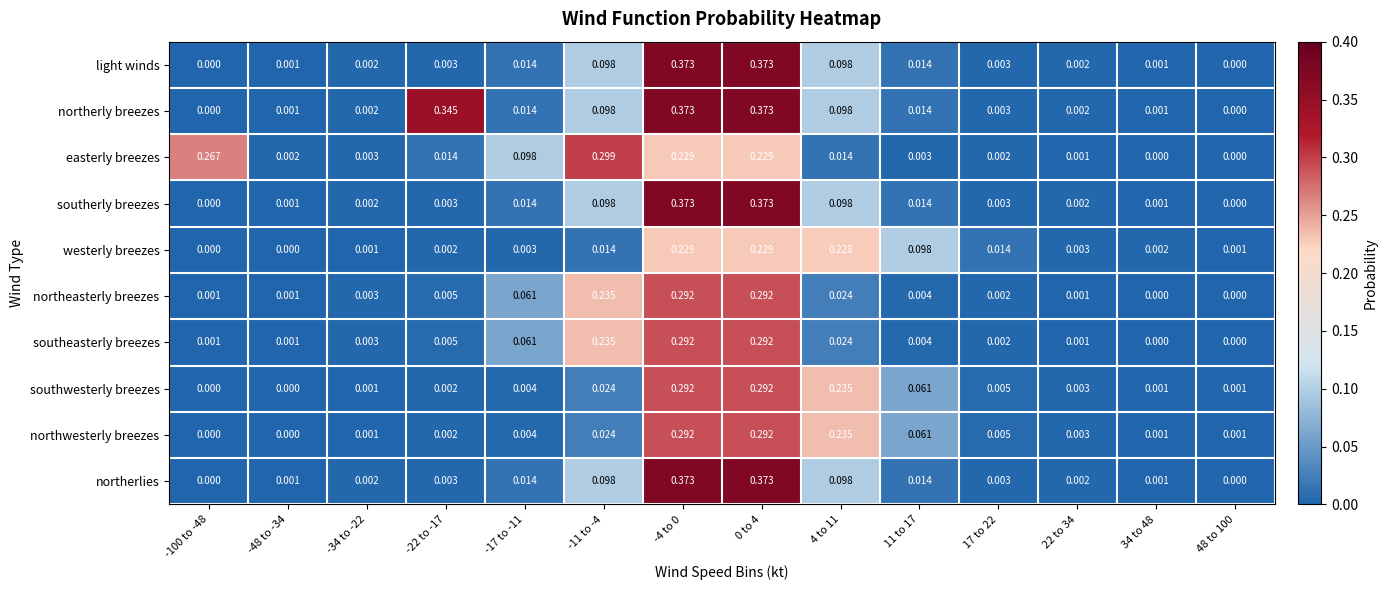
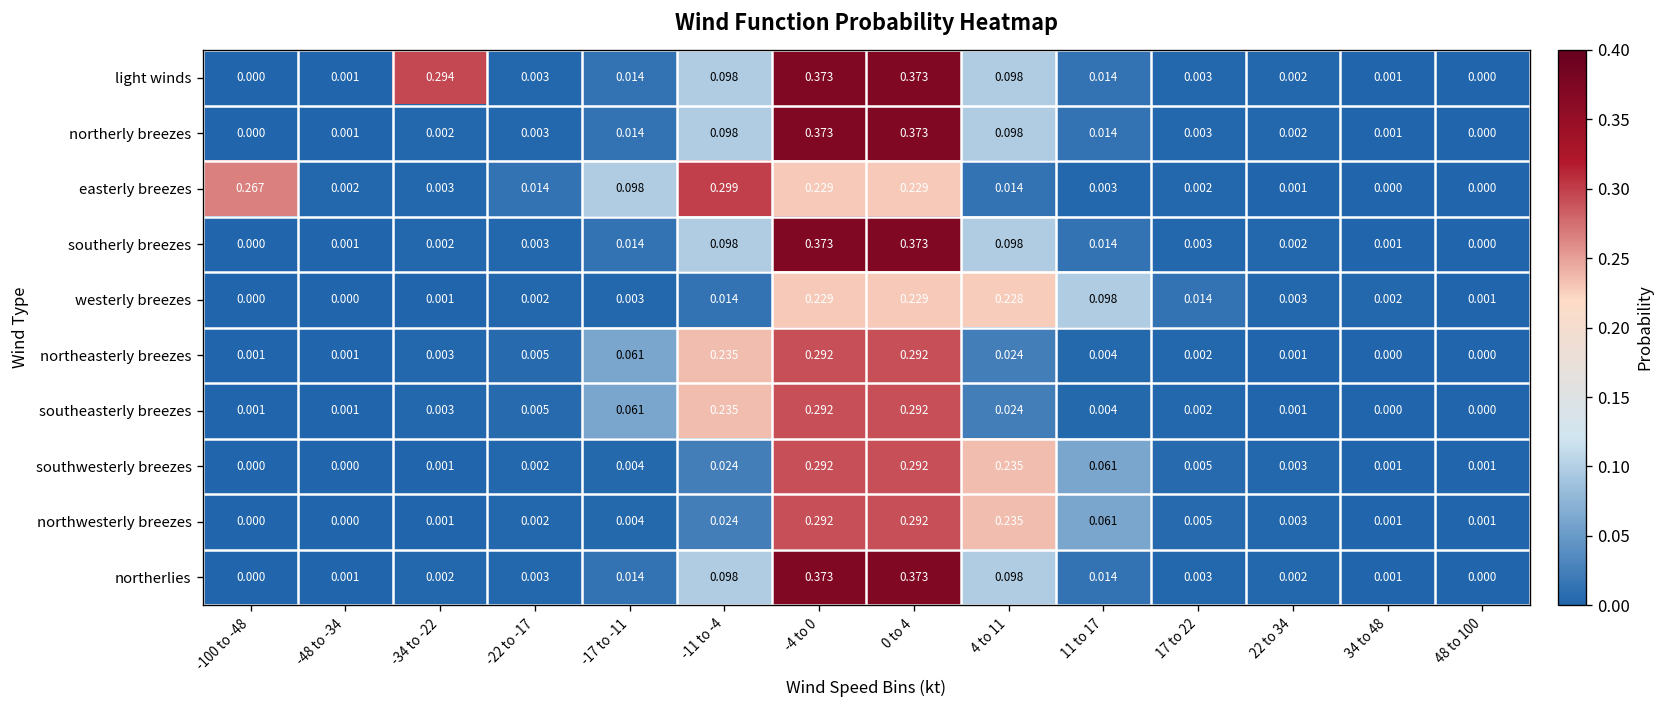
  {
    "light winds": {
      "-100 to -48": 0.000,
      "-48 to -34": 0.001,
-     "-34 to -22": 0.002,
+     "-34 to -22": 0.294,
      "-22 to -17": 0.003,
      "-17 to -11": 0.014,
      "-11 to -4": 0.098,
      "-4 to 0": 0.373,
      "0 to 4": 0.373,
      "4 to 11": 0.098,
      "11 to 17": 0.014,
      "17 to 22": 0.003,
      "22 to 34": 0.002,
      "34 to 48": 0.001,
      "48 to 100": 0.000
    },
    "northerly breezes": {
      "-100 to -48": 0.000,
      "-48 to -34": 0.001,
      "-34 to -22": 0.002,
-     "-22 to -17": 0.345,
+     "-22 to -17": 0.003,
      "-17 to -11": 0.014,
      "-11 to -4": 0.098,
      "-4 to 0": 0.373,
      "0 to 4": 0.373,
      "4 to 11": 0.098,
      "11 to 17": 0.014,
      "17 to 22": 0.003,
      "22 to 34": 0.002,
      "34 to 48": 0.001,
      "48 to 100": 0.000
    },
    "easterly breezes": {
      "-100 to -48": 0.267,
      "-48 to -34": 0.002,
      "-34 to -22": 0.003,
      "-22 to -17": 0.014,
      "-17 to -11": 0.098,
      "-11 to -4": 0.299,
      "-4 to 0": 0.229,
      "0 to 4": 0.229,
      "4 to 11": 0.014,
      "11 to 17": 0.003,
      "17 to 22": 0.002,
      "22 to 34": 0.001,
      "34 to 48": 0.000,
      "48 to 100": 0.000
    },
    "southerly breezes": {
      "-100 to -48": 0.000,
      "-48 to -34": 0.001,
      "-34 to -22": 0.002,
      "-22 to -17": 0.003,
      "-17 to -11": 0.014,
      "-11 to -4": 0.098,
      "-4 to 0": 0.373,
      "0 to 4": 0.373,
      "4 to 11": 0.098,
      "11 to 17": 0.014,
      "17 to 22": 0.003,
      "22 to 34": 0.002,
      "34 to 48": 0.001,
      "48 to 100": 0.000
    },
    "westerly breezes": {
      "-100 to -48": 0.000,
      "-48 to -34": 0.000,
      "-34 to -22": 0.001,
      "-22 to -17": 0.002,
      "-17 to -11": 0.003,
      "-11 to -4": 0.014,
      "-4 to 0": 0.229,
      "0 to 4": 0.229,
      "4 to 11": 0.228,
      "11 to 17": 0.098,
      "17 to 22": 0.014,
      "22 to 34": 0.003,
      "34 to 48": 0.002,
      "48 to 100": 0.001
    },
    "northeasterly breezes": {
      "-100 to -48": 0.001,
      "-48 to -34": 0.001,
      "-34 to -22": 0.003,
      "-22 to -17": 0.005,
      "-17 to -11": 0.061,
      "-11 to -4": 0.235,
      "-4 to 0": 0.292,
      "0 to 4": 0.292,
      "4 to 11": 0.024,
      "11 to 17": 0.004,
      "17 to 22": 0.002,
      "22 to 34": 0.001,
      "34 to 48": 0.000,
      "48 to 100": 0.000
    },
    "southeasterly breezes": {
      "-100 to -48": 0.001,
      "-48 to -34": 0.001,
      "-34 to -22": 0.003,
      "-22 to -17": 0.005,
      "-17 to -11": 0.061,
      "-11 to -4": 0.235,
      "-4 to 0": 0.292,
      "0 to 4": 0.292,
      "4 to 11": 0.024,
      "11 to 17": 0.004,
      "17 to 22": 0.002,
      "22 to 34": 0.001,
      "34 to 48": 0.000,
      "48 to 100": 0.000
    },
    "southwesterly breezes": {
      "-100 to -48": 0.000,
      "-48 to -34": 0.000,
      "-34 to -22": 0.001,
      "-22 to -17": 0.002,
      "-17 to -11": 0.004,
      "-11 to -4": 0.024,
      "-4 to 0": 0.292,
      "0 to 4": 0.292,
      "4 to 11": 0.235,
      "11 to 17": 0.061,
      "17 to 22": 0.005,
      "22 to 34": 0.003,
      "34 to 48": 0.001,
      "48 to 100": 0.001
    },
    "northwesterly breezes": {
      "-100 to -48": 0.000,
      "-48 to -34": 0.000,
      "-34 to -22": 0.001,
      "-22 to -17": 0.002,
      "-17 to -11": 0.004,
      "-11 to -4": 0.024,
      "-4 to 0": 0.292,
      "0 to 4": 0.292,
      "4 to 11": 0.235,
      "11 to 17": 0.061,
      "17 to 22": 0.005,
      "22 to 34": 0.003,
      "34 to 48": 0.001,
      "48 to 100": 0.001
    },
    "northerlies": {
      "-100 to -48": 0.000,
      "-48 to -34": 0.001,
      "-34 to -22": 0.002,
      "-22 to -17": 0.003,
      "-17 to -11": 0.014,
      "-11 to -4": 0.098,
      "-4 to 0": 0.373,
      "0 to 4": 0.373,
      "4 to 11": 0.098,
      "11 to 17": 0.014,
      "17 to 22": 0.003,
      "22 to 34": 0.002,
      "34 to 48": 0.001,
      "48 to 100": 0.000
    }
  }
